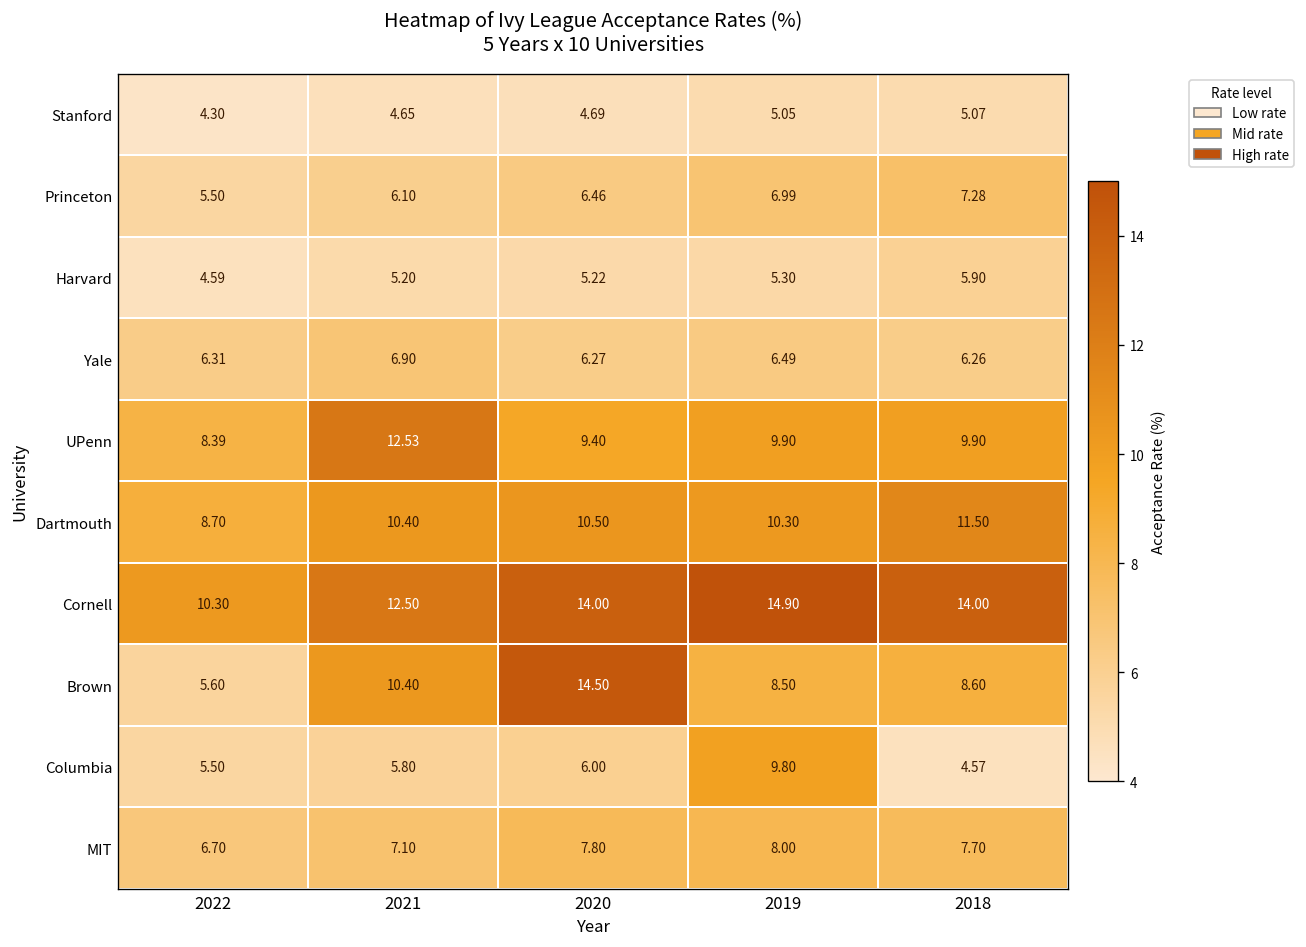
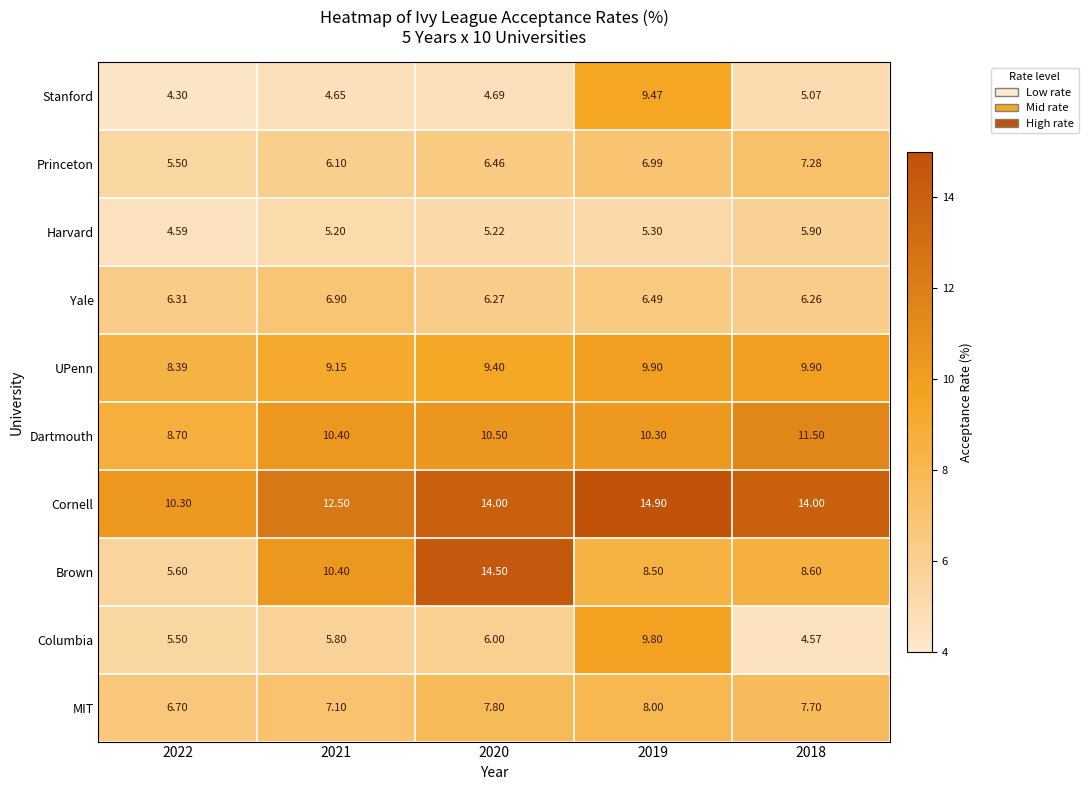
  {
    "Stanford": {
      "2022": 4.30,
      "2021": 4.65,
      "2020": 4.69,
-     "2019": 5.05,
+     "2019": 9.47,
      "2018": 5.07
    },
    "Princeton": {
      "2022": 5.50,
      "2021": 6.10,
      "2020": 6.46,
      "2019": 6.99,
      "2018": 7.28
    },
    "Harvard": {
      "2022": 4.59,
      "2021": 5.20,
      "2020": 5.22,
      "2019": 5.30,
      "2018": 5.90
    },
    "Yale": {
      "2022": 6.31,
      "2021": 6.90,
      "2020": 6.27,
      "2019": 6.49,
      "2018": 6.26
    },
    "UPenn": {
      "2022": 8.39,
-     "2021": 12.53,
+     "2021": 9.15,
      "2020": 9.40,
      "2019": 9.90,
      "2018": 9.90
    },
    "Dartmouth": {
      "2022": 8.70,
      "2021": 10.40,
      "2020": 10.50,
      "2019": 10.30,
      "2018": 11.50
    },
    "Cornell": {
      "2022": 10.30,
      "2021": 12.50,
      "2020": 14.00,
      "2019": 14.90,
      "2018": 14.00
    },
    "Brown": {
      "2022": 5.60,
      "2021": 10.40,
      "2020": 14.50,
      "2019": 8.50,
      "2018": 8.60
    },
    "Columbia": {
      "2022": 5.50,
      "2021": 5.80,
      "2020": 6.00,
      "2019": 9.80,
      "2018": 4.57
    },
    "MIT": {
      "2022": 6.70,
      "2021": 7.10,
      "2020": 7.80,
      "2019": 8.00,
      "2018": 7.70
    }
  }
